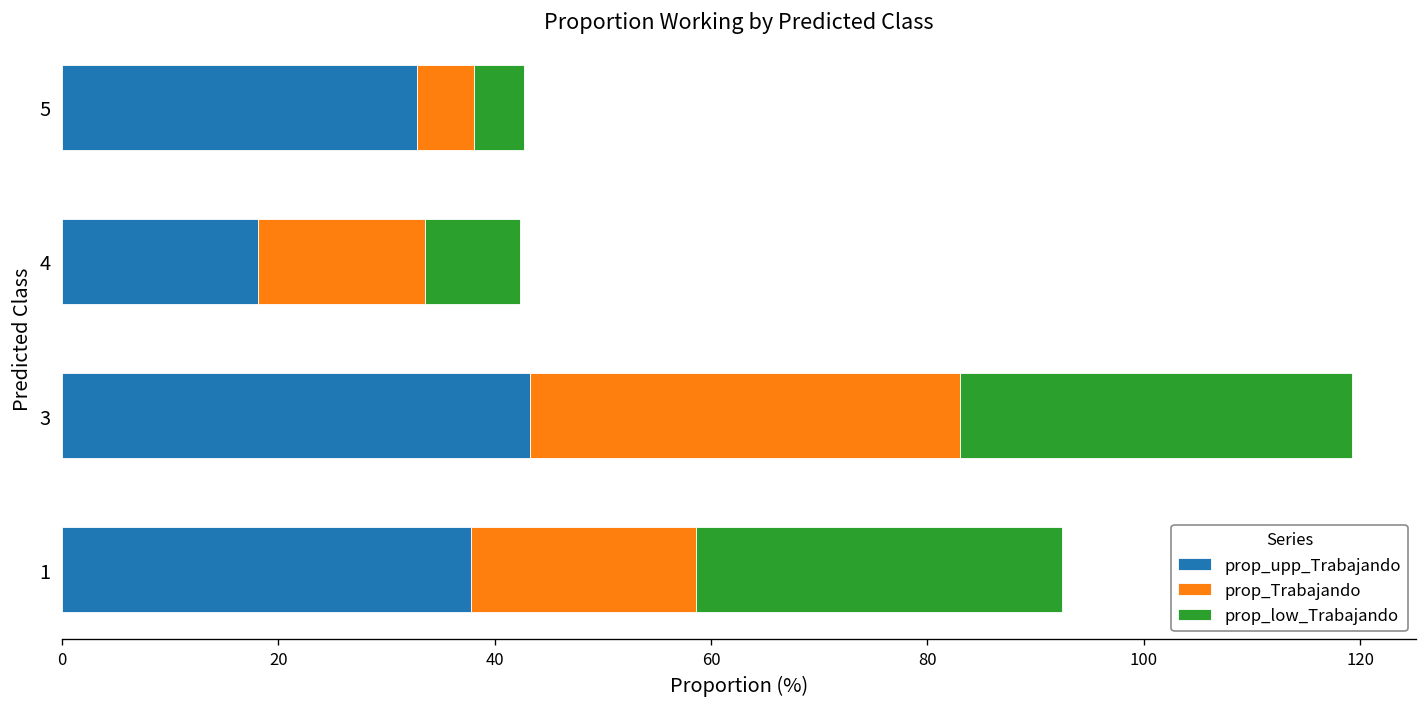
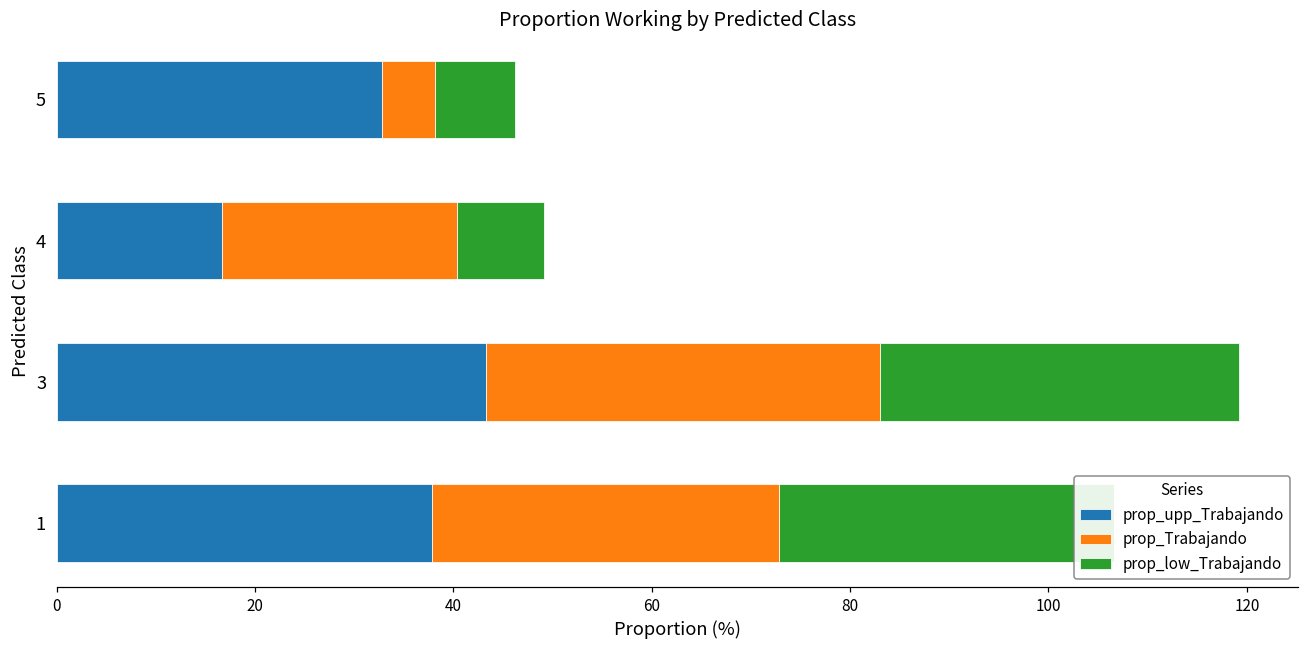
  {
    "prop_upp_Trabajando": {
      "5": 33,
-     "4": 18,
+     "4": 17,
      "3": 43,
      "1": 38
    },
    "prop_Trabajando": {
      "5": 5,
-     "4": 16,
+     "4": 24,
      "3": 40,
-     "1": 21
+     "1": 35
    },
    "prop_low_Trabajando": {
-     "5": 5,
+     "5": 8,
      "4": 9,
      "3": 36
    }
  }
